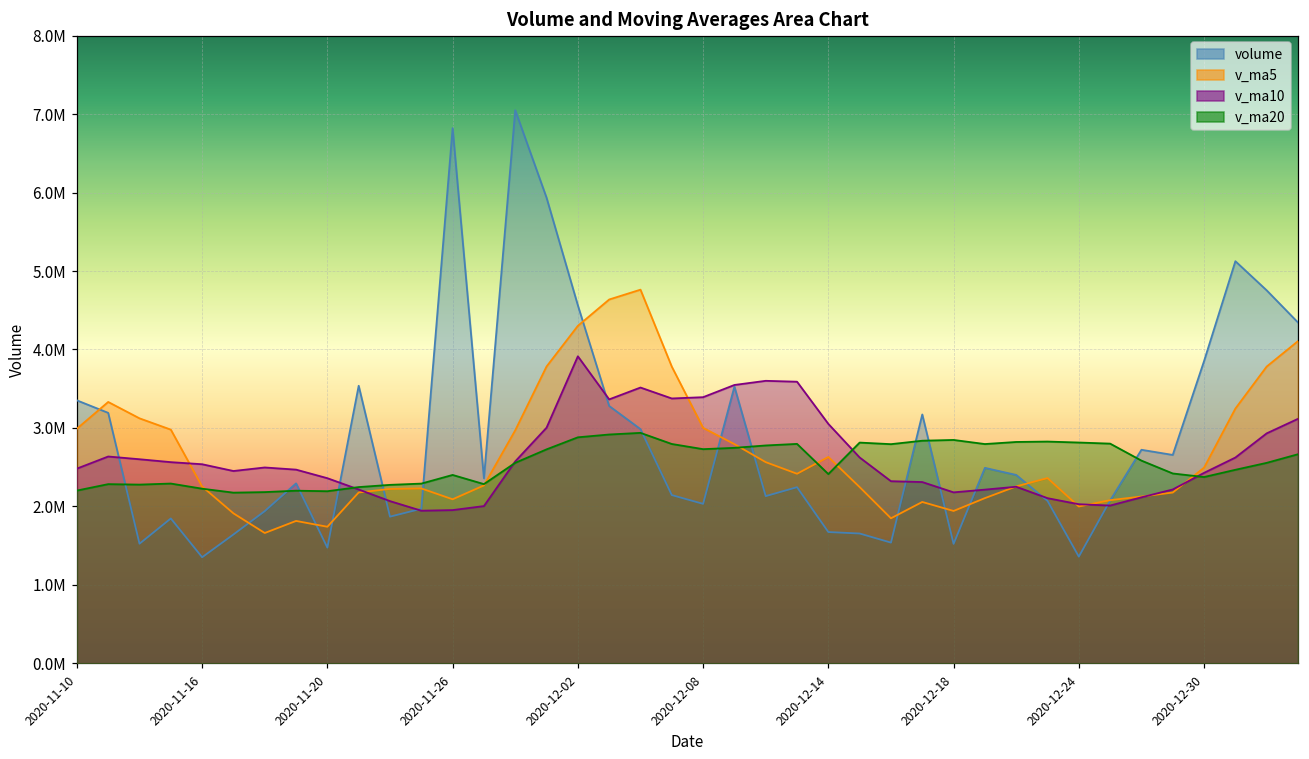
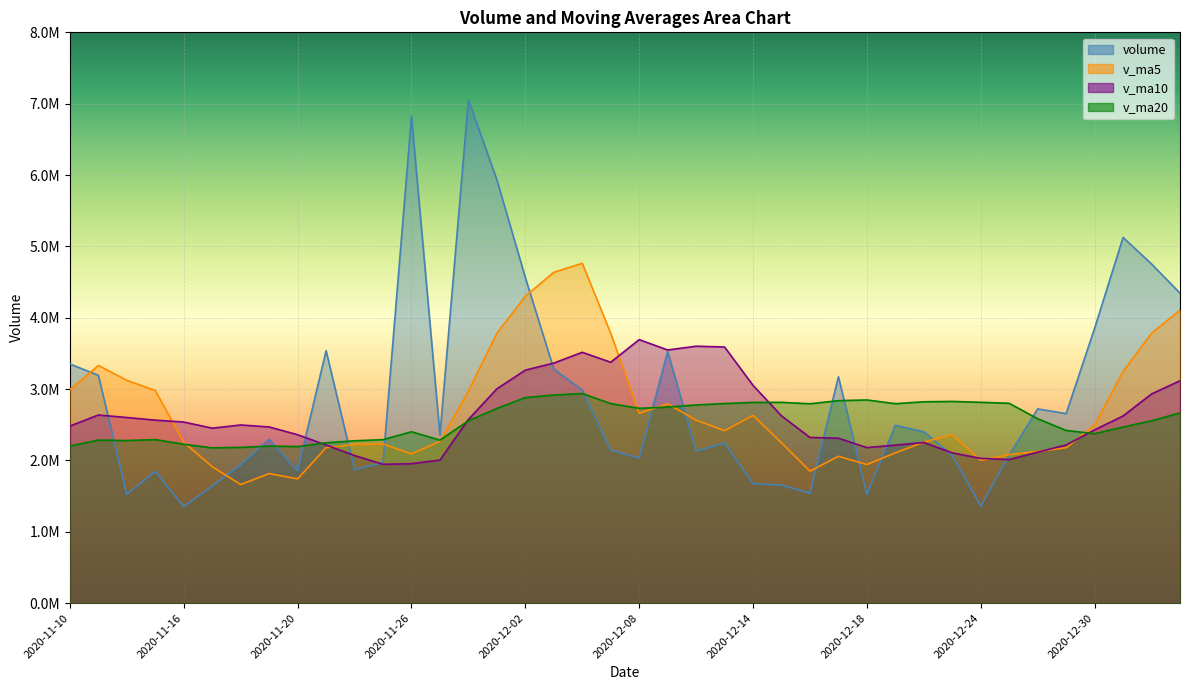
  {
    "volume": {
      "2020-11-10": 3400000,
      "2020-11-16": 1400000,
-     "2020-11-20": 1500000,
+     "2020-11-20": 1900000,
      "2020-11-26": 6800000,
      "2020-12-02": 4600000,
      "2020-12-08": 2000000,
      "2020-12-14": 1700000,
      "2020-12-18": 1500000,
      "2020-12-24": 1400000,
      "2020-12-30": 3900000
    },
    "v_ma5": {
      "2020-11-10": 3000000,
      "2020-11-20": 1700000,
      "2020-11-26": 2100000,
      "2020-12-02": 4300000,
-     "2020-12-08": 3000000,
+     "2020-12-08": 2700000,
      "2020-12-14": 2600000,
      "2020-12-18": 1900000,
      "2020-12-30": 2500000
    },
    "v_ma10": {
      "2020-11-10": 2500000,
      "2020-11-16": 2500000,
      "2020-11-20": 2400000,
      "2020-11-26": 2000000,
-     "2020-12-02": 3900000,
-     "2020-12-08": 3400000,
+     "2020-12-02": 3300000,
+     "2020-12-08": 3700000,
      "2020-12-14": 3100000,
      "2020-12-18": 2200000,
      "2020-12-30": 2400000
    },
    "v_ma20": {
      "2020-11-10": 2200000,
      "2020-11-20": 2200000,
      "2020-11-26": 2400000,
      "2020-12-02": 2900000,
      "2020-12-08": 2700000,
-     "2020-12-14": 2400000,
+     "2020-12-14": 2800000,
      "2020-12-18": 2800000,
      "2020-12-24": 2800000,
      "2020-12-30": 2400000
    }
  }
